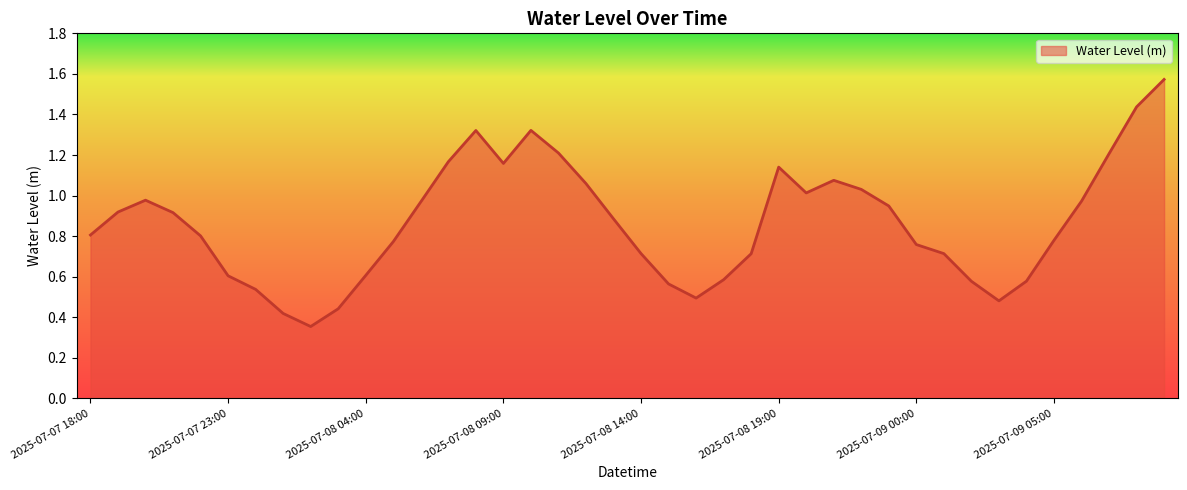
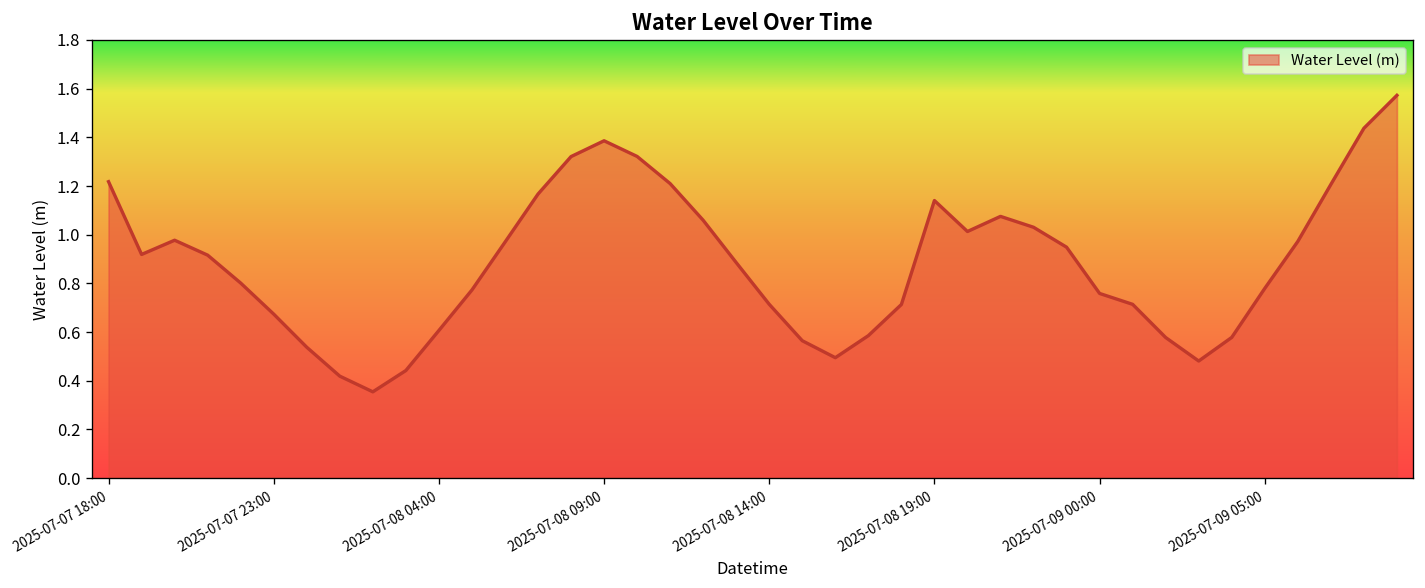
  {
-   "2025-07-07 18:00": 0.81,
-   "2025-07-07 23:00": 0.60,
+   "2025-07-07 18:00": 1.22,
+   "2025-07-07 23:00": 0.67,
    "2025-07-08 04:00": 0.61,
-   "2025-07-08 09:00": 1.16,
+   "2025-07-08 09:00": 1.39,
    "2025-07-08 14:00": 0.71,
    "2025-07-08 19:00": 1.14,
    "2025-07-09 00:00": 0.76,
    "2025-07-09 05:00": 0.78
  }
